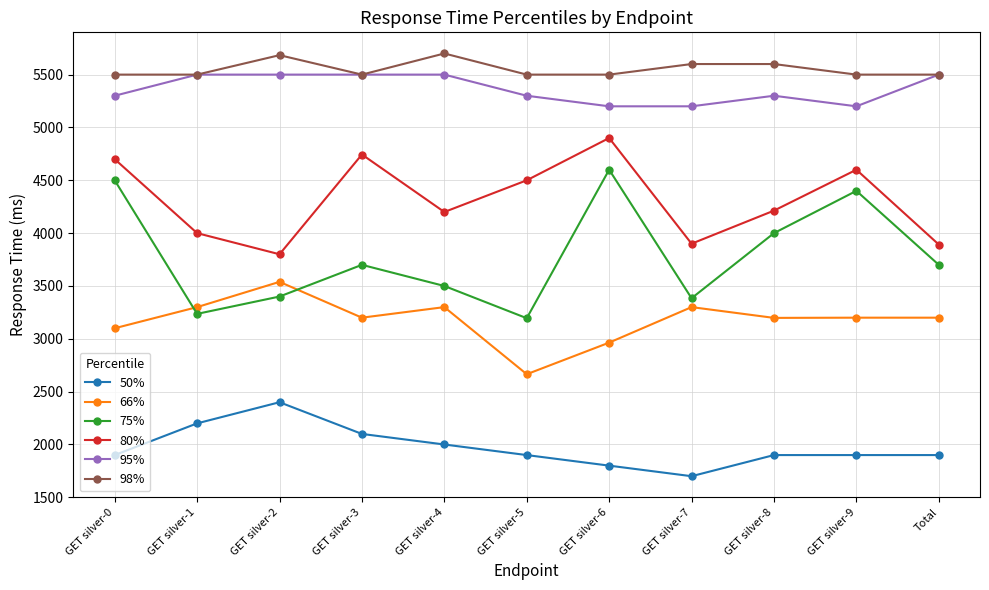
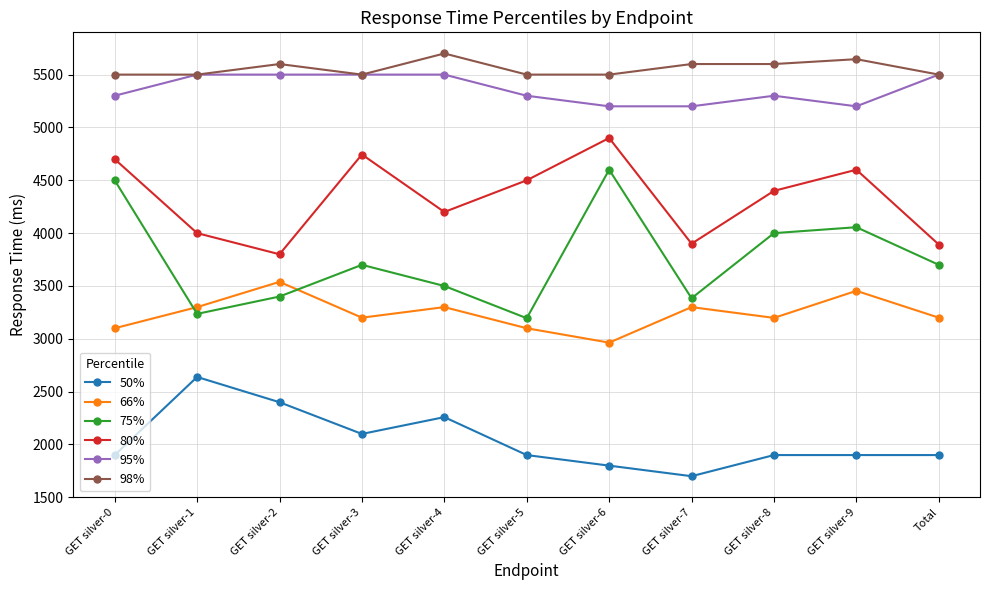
  {
    "50%": {
-     "GET silver-1": 2200,
+     "GET silver-1": 2640,
      "GET silver-2": 2400,
      "GET silver-3": 2100,
-     "GET silver-4": 2000,
+     "GET silver-4": 2260,
      "GET silver-5": 1900,
      "GET silver-6": 1800,
      "GET silver-7": 1700,
      "GET silver-8": 1900,
      "GET silver-9": 1900,
      "Total": 1900
    },
    "66%": {
      "GET silver-0": 3100,
      "GET silver-1": 3300,
      "GET silver-2": 3540,
      "GET silver-3": 3200,
      "GET silver-4": 3300,
-     "GET silver-5": 2670,
+     "GET silver-5": 3100,
      "GET silver-6": 2960,
      "GET silver-7": 3300,
      "GET silver-8": 3200,
-     "GET silver-9": 3200,
+     "GET silver-9": 3450,
      "Total": 3200
    },
    "75%": {
      "GET silver-0": 4500,
      "GET silver-1": 3240,
      "GET silver-2": 3400,
      "GET silver-3": 3700,
      "GET silver-4": 3500,
      "GET silver-5": 3200,
      "GET silver-6": 4600,
      "GET silver-7": 3380,
      "GET silver-8": 4000,
-     "GET silver-9": 4400,
+     "GET silver-9": 4060,
      "Total": 3700
    },
    "80%": {
      "GET silver-0": 4700,
      "GET silver-1": 4000,
      "GET silver-2": 3800,
      "GET silver-3": 4740,
      "GET silver-4": 4200,
      "GET silver-5": 4500,
      "GET silver-6": 4900,
      "GET silver-7": 3900,
-     "GET silver-8": 4210,
+     "GET silver-8": 4400,
      "GET silver-9": 4600,
      "Total": 3890
    },
    "95%": {
      "GET silver-0": 5300,
      "GET silver-2": 5500,
      "GET silver-4": 5500,
      "GET silver-5": 5300,
      "GET silver-6": 5200,
      "GET silver-7": 5200,
      "GET silver-8": 5300,
      "GET silver-9": 5200
    },
    "98%": {
      "GET silver-0": 5500,
-     "GET silver-2": 5680,
+     "GET silver-2": 5600,
      "GET silver-4": 5700,
      "GET silver-5": 5500,
      "GET silver-6": 5500,
      "GET silver-7": 5600,
      "GET silver-8": 5600,
-     "GET silver-9": 5500
+     "GET silver-9": 5650
    }
  }
